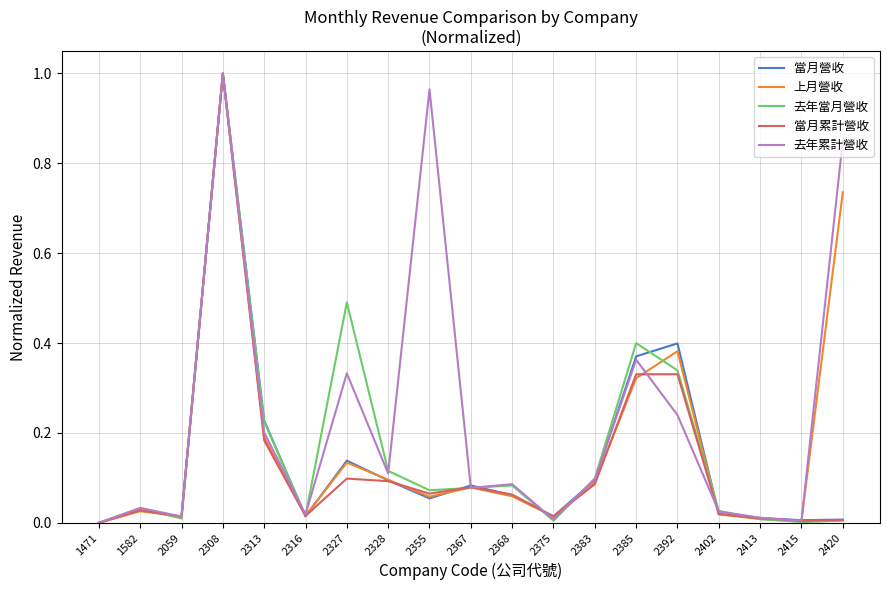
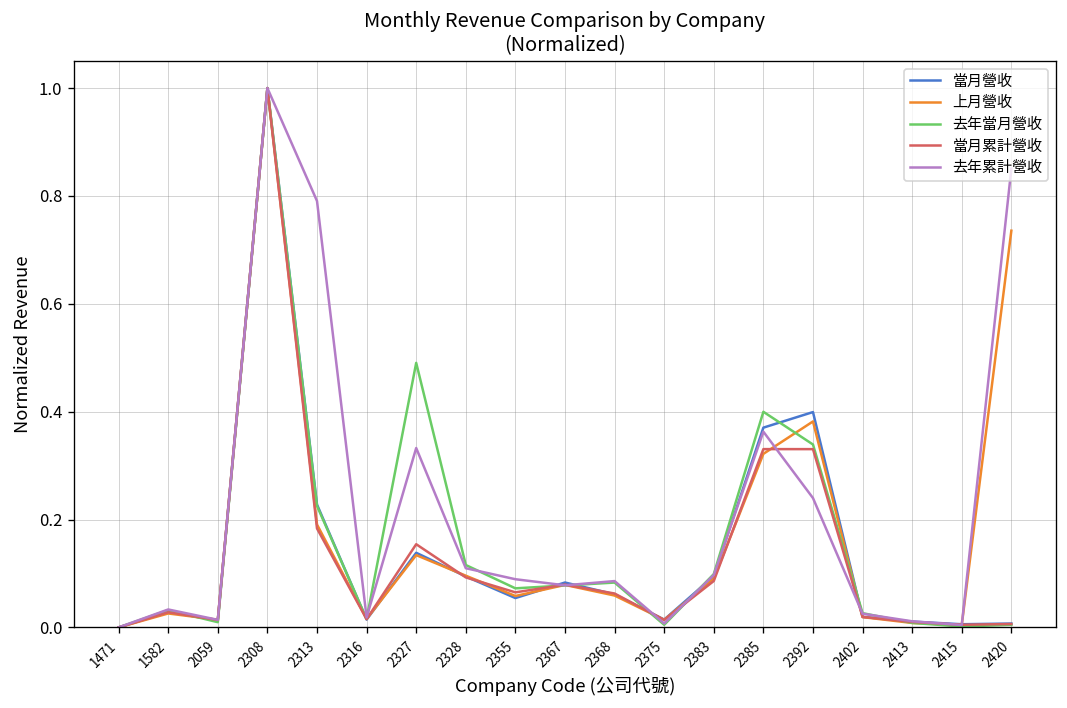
  {
    "當月營收": {
      "2385": 0.37,
      "2392": 0.40
    },
    "上月營收": {
      "2313": 0.19,
      "2385": 0.32,
      "2392": 0.38,
      "2420": 0.74
    },
    "去年當月營收": {
      "2327": 0.49,
      "2328": 0.12,
      "2355": 0.07,
      "2385": 0.40,
      "2392": 0.34
    },
    "當月累計營收": {
      "2313": 0.18,
-     "2327": 0.10,
+     "2327": 0.15,
      "2355": 0.06,
      "2385": 0.33,
      "2392": 0.33
    },
    "去年累計營收": {
-     "2313": 0.20,
+     "2313": 0.79,
      "2327": 0.33,
      "2328": 0.11,
-     "2355": 0.96,
+     "2355": 0.09,
      "2385": 0.36,
      "2392": 0.24
    }
  }
